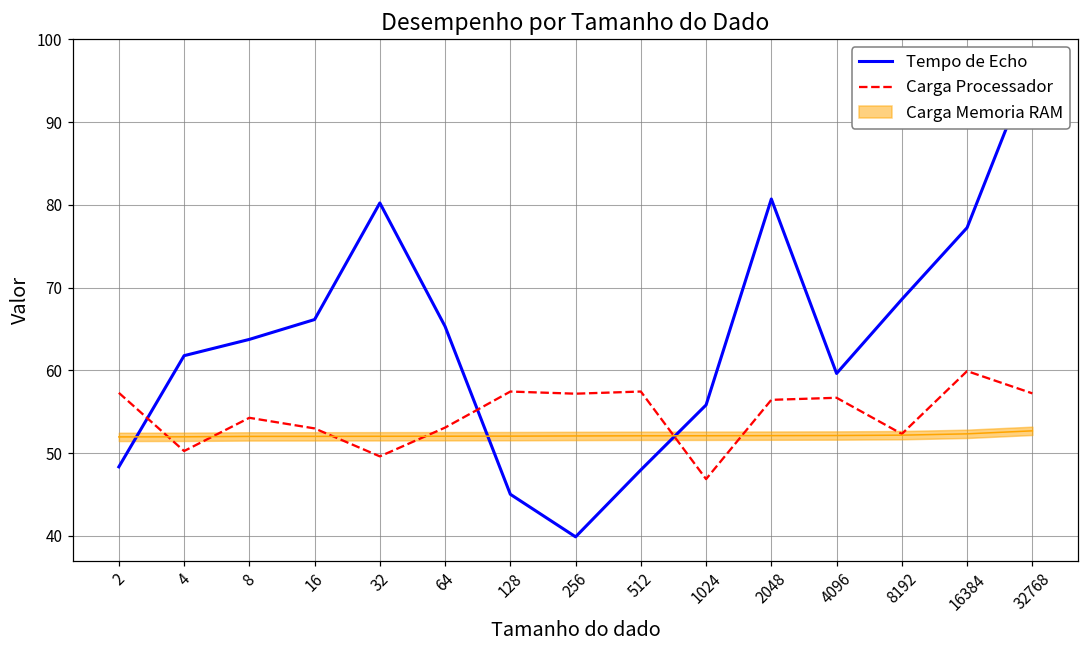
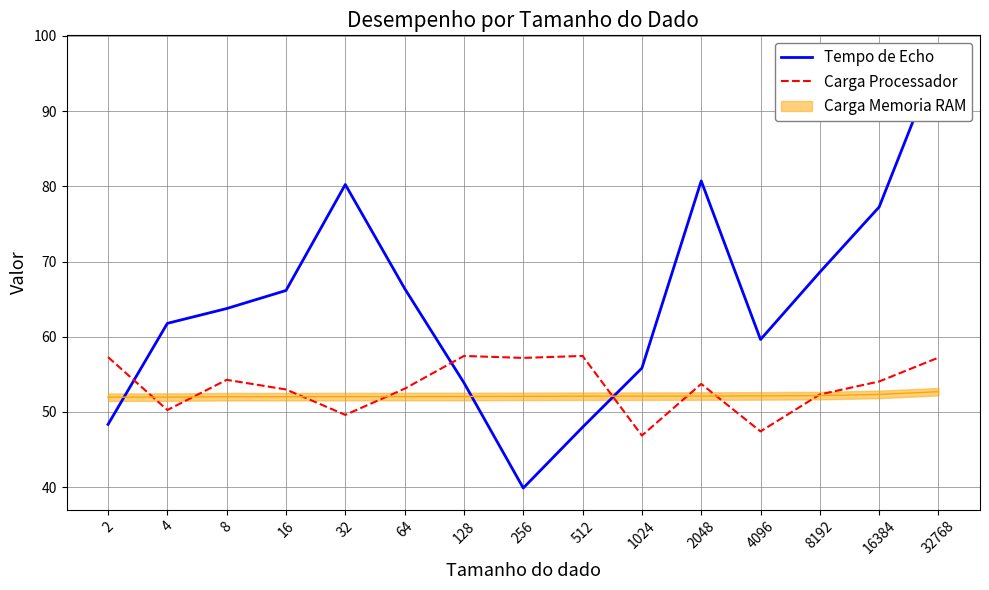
  {
    "Tempo de Echo": {
      "2": 48,
      "4": 62,
      "8": 64,
      "16": 66,
      "32": 80,
-     "64": 65,
-     "128": 45,
+     "64": 66,
+     "128": 54,
      "256": 40,
      "512": 48,
      "1024": 56,
      "2048": 81,
      "4096": 60,
      "8192": 69,
      "16384": 77
    },
    "Carga Processador": {
      "2": 57,
      "4": 50,
      "8": 54,
      "16": 53,
      "32": 50,
      "64": 53,
      "128": 57,
      "256": 57,
      "512": 57,
      "1024": 47,
-     "2048": 56,
-     "4096": 57,
-     "16384": 60,
+     "2048": 54,
+     "4096": 47,
+     "16384": 54,
      "32768": 57
    }
  }
